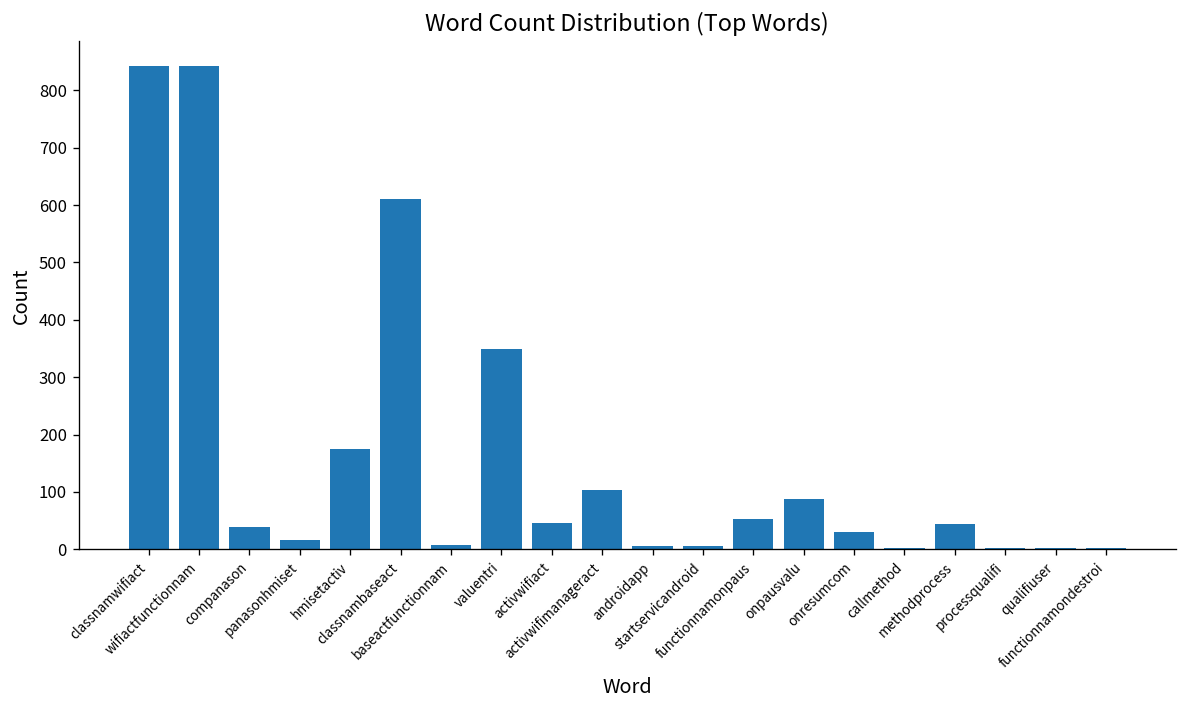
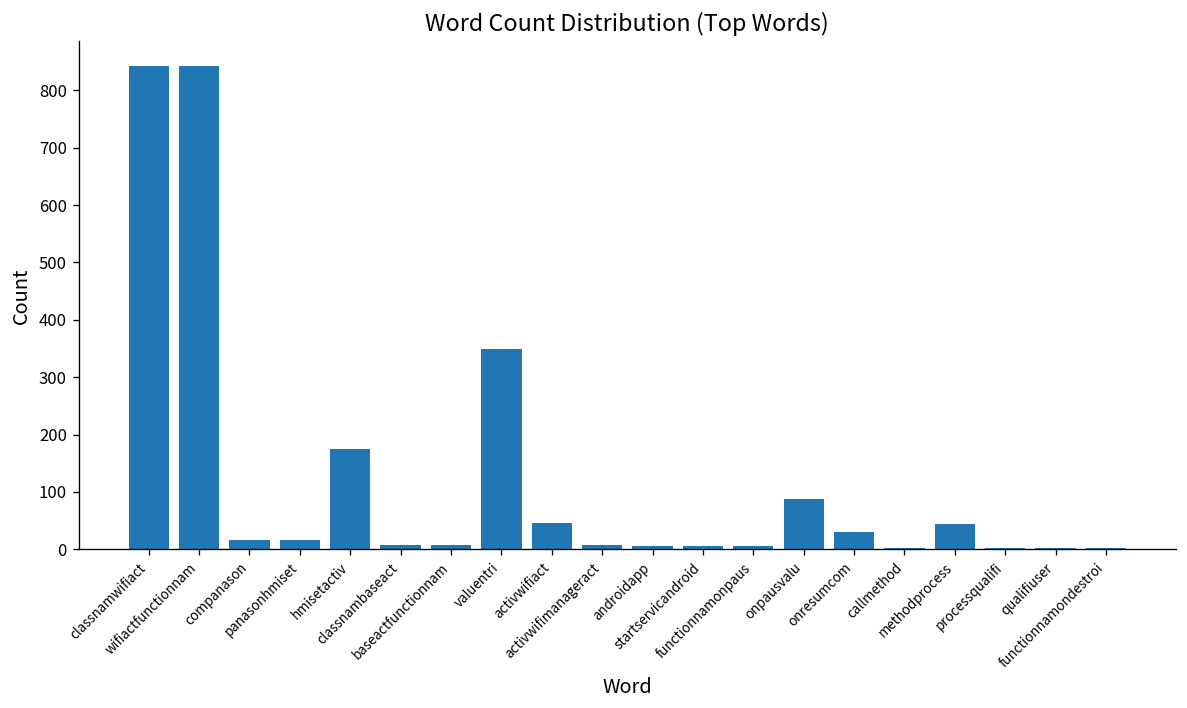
  {
    "classnamwifiact": 840,
    "wifiactfunctionnam": 840,
-   "companason": 40,
+   "companason": 20,
    "panasonhmiset": 20,
    "hmisetactiv": 170,
-   "classnambaseact": 610,
+   "classnambaseact": 10,
    "baseactfunctionnam": 10,
    "valuentri": 350,
    "activwifiact": 50,
-   "activwifimanageract": 100,
+   "activwifimanageract": 10,
    "androidapp": 10,
    "startservicandroid": 10,
-   "functionnamonpaus": 50,
+   "functionnamonpaus": 10,
    "onpausvalu": 90,
    "onresumcom": 30,
    "methodprocess": 40
  }
